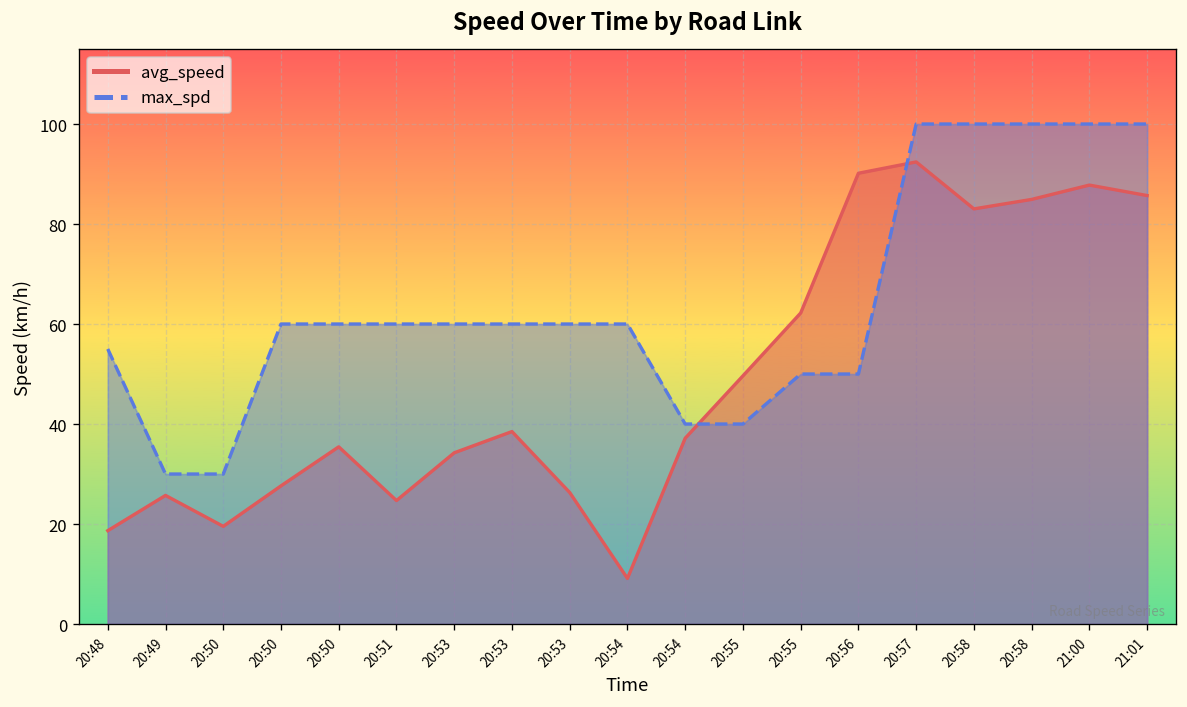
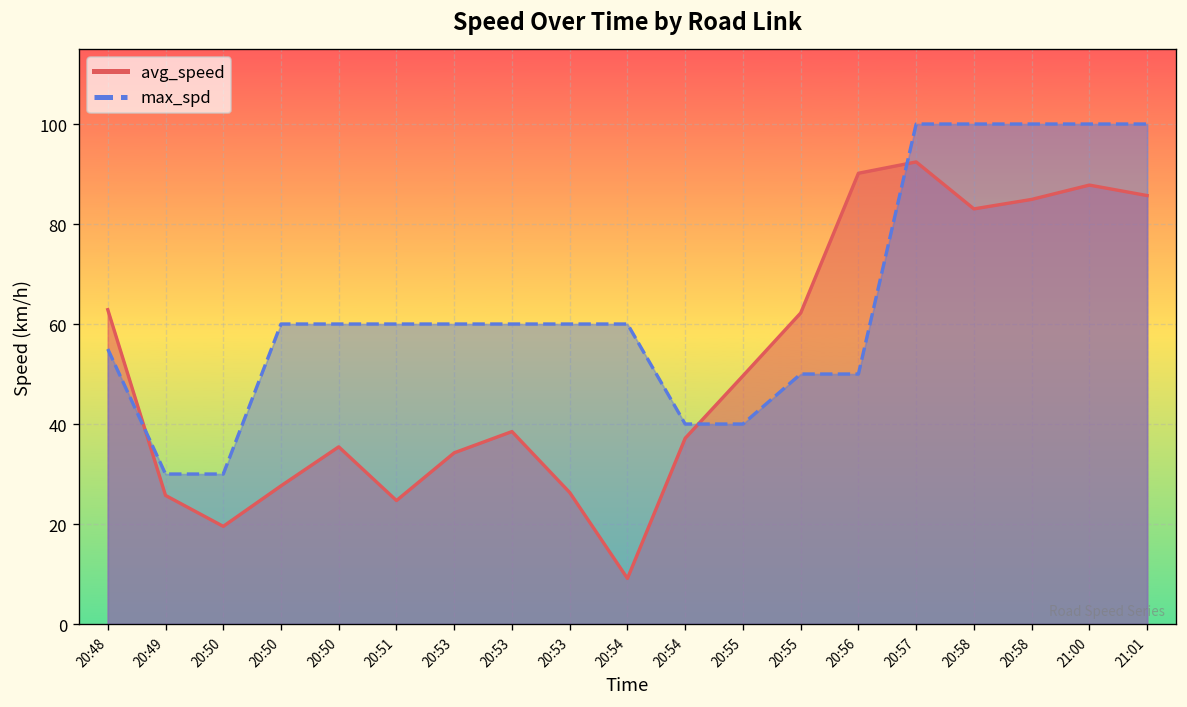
  {
    "avg_speed": {
-     "20:48": 19,
+     "20:48": 63,
      "20:49": 26,
      "20:51": 25,
      "20:56": 90,
      "20:57": 92,
      "21:00": 88,
      "21:01": 86
    },
    "max_spd": {
      "20:48": 55,
      "20:49": 30,
      "20:51": 60,
      "20:56": 50,
      "20:57": 100,
      "21:00": 100,
      "21:01": 100
    }
  }
